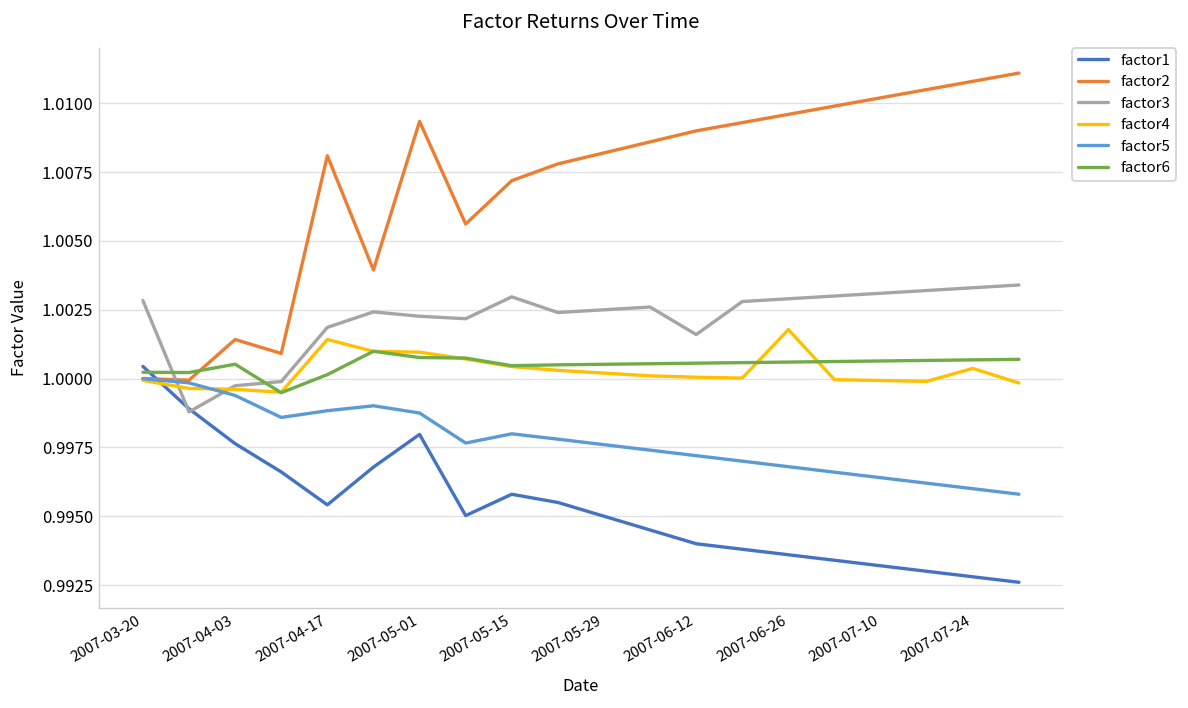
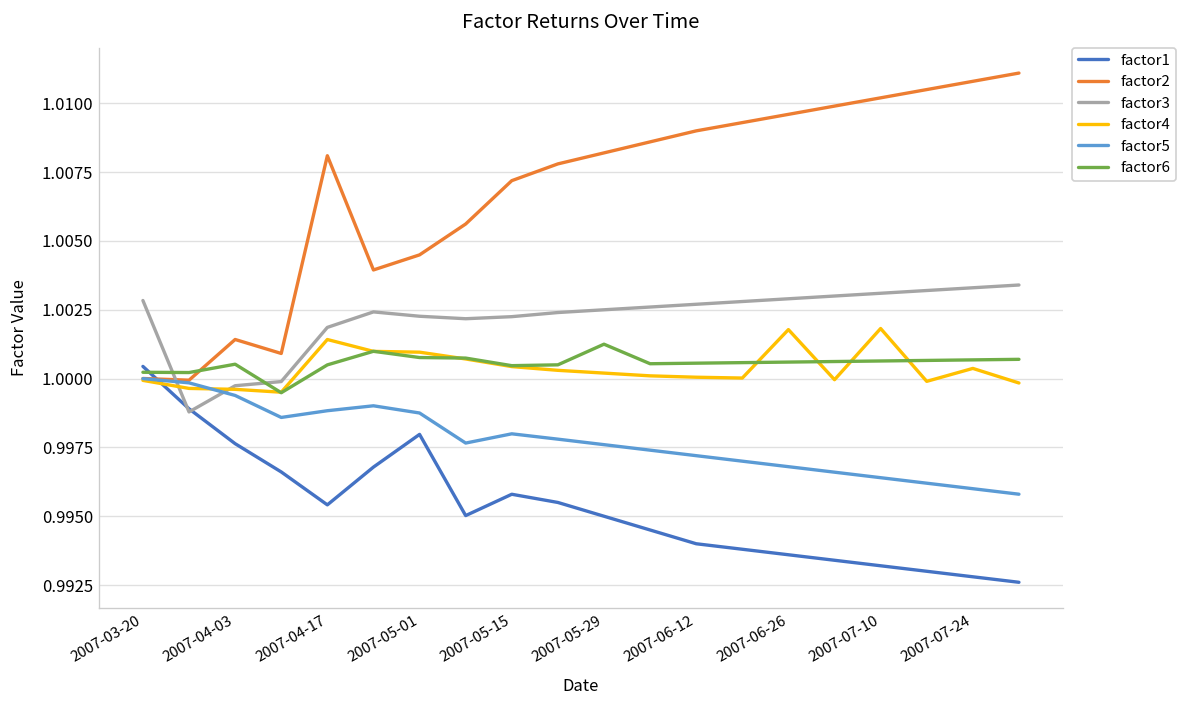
  {
    "factor2": {
      "2007-04-03": 1.0014,
      "2007-04-17": 1.0081,
-     "2007-05-01": 1.0093,
+     "2007-05-01": 1.0045,
      "2007-05-15": 1.0072,
      "2007-05-29": 1.0082,
      "2007-06-12": 1.0090,
      "2007-06-26": 1.0096,
      "2007-07-10": 1.0102,
      "2007-07-24": 1.0108
    },
    "factor3": {
      "2007-03-20": 1.0028,
      "2007-04-03": 0.9997,
      "2007-04-17": 1.0019,
      "2007-05-01": 1.0023,
-     "2007-05-15": 1.0030,
+     "2007-05-15": 1.0023,
      "2007-05-29": 1.0025,
-     "2007-06-12": 1.0016,
+     "2007-06-12": 1.0027,
      "2007-06-26": 1.0029,
      "2007-07-10": 1.0031,
      "2007-07-24": 1.0033
    },
    "factor4": {
      "2007-04-03": 0.9996,
      "2007-04-17": 1.0014,
      "2007-05-01": 1.0010,
      "2007-05-29": 1.0002,
      "2007-06-12": 1.0001,
      "2007-06-26": 1.0018,
-     "2007-07-10": 0.9999,
+     "2007-07-10": 1.0018,
      "2007-07-24": 1.0004
    },
    "factor6": {
      "2007-03-20": 1.0002,
      "2007-04-03": 1.0005,
-     "2007-04-17": 1.0001,
+     "2007-04-17": 1.0005,
      "2007-05-01": 1.0008,
-     "2007-05-29": 1.0005,
+     "2007-05-29": 1.0013,
      "2007-06-12": 1.0006,
      "2007-06-26": 1.0006,
      "2007-07-10": 1.0006,
      "2007-07-24": 1.0007
    }
  }
